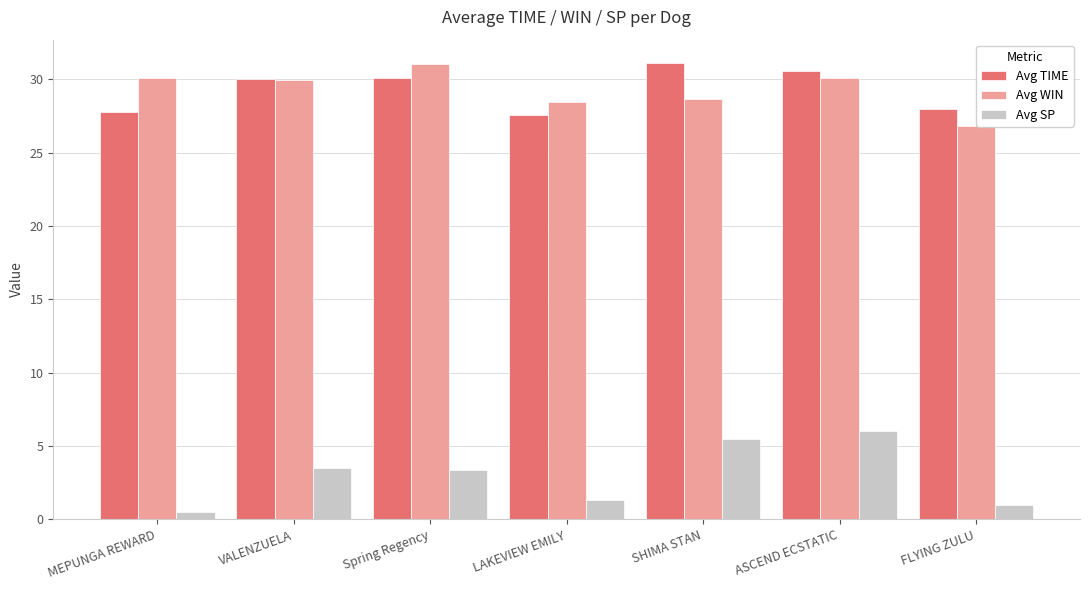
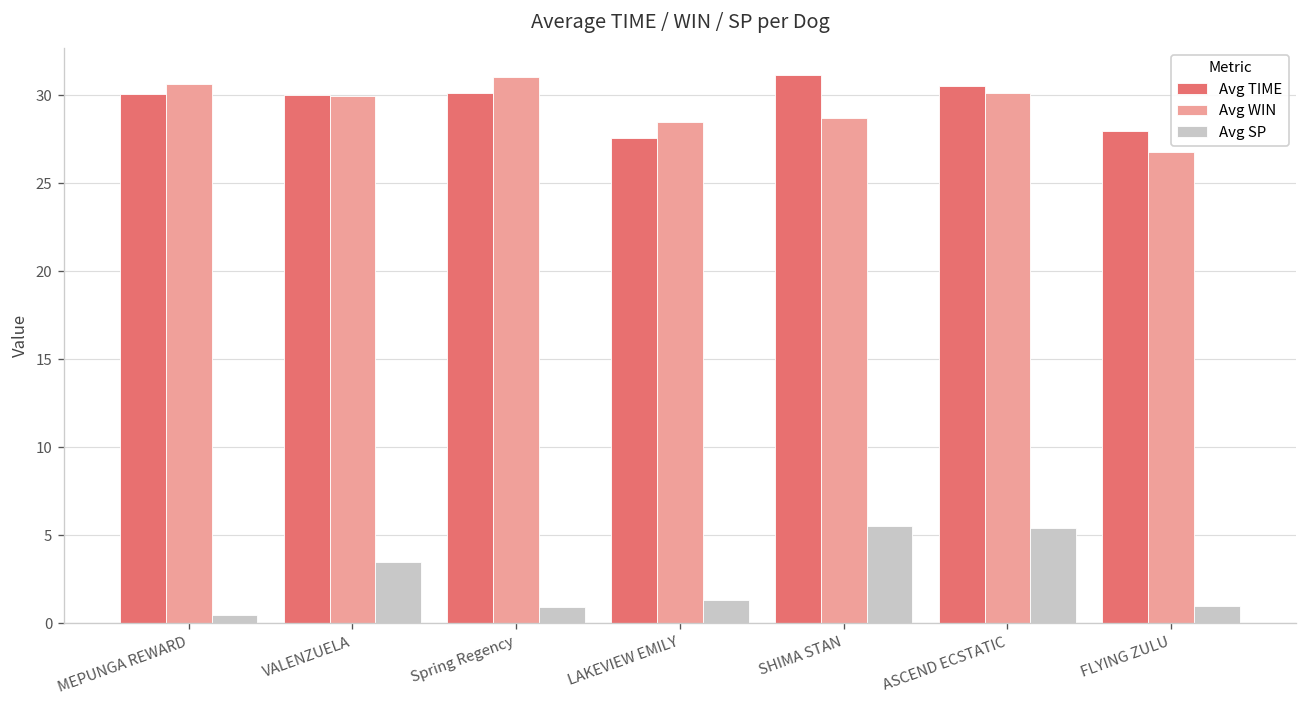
  {
    "Avg TIME": {
-     "MEPUNGA REWARD": 27.8,
+     "MEPUNGA REWARD": 30.1,
      "VALENZUELA": 30.0,
      "Spring Regency": 30.1,
      "LAKEVIEW EMILY": 27.6,
      "SHIMA STAN": 31.1,
      "ASCEND ECSTATIC": 30.5,
      "FLYING ZULU": 27.9
    },
    "Avg WIN": {
-     "MEPUNGA REWARD": 30.1,
+     "MEPUNGA REWARD": 30.6,
      "VALENZUELA": 29.9,
      "Spring Regency": 31.0,
      "LAKEVIEW EMILY": 28.5,
      "SHIMA STAN": 28.7,
      "ASCEND ECSTATIC": 30.1,
      "FLYING ZULU": 26.8
    },
    "Avg SP": {
      "MEPUNGA REWARD": 0.5,
      "VALENZUELA": 3.5,
-     "Spring Regency": 3.4,
+     "Spring Regency": 0.9,
      "LAKEVIEW EMILY": 1.3,
      "SHIMA STAN": 5.5,
-     "ASCEND ECSTATIC": 6.0,
+     "ASCEND ECSTATIC": 5.4,
      "FLYING ZULU": 1.0
    }
  }
